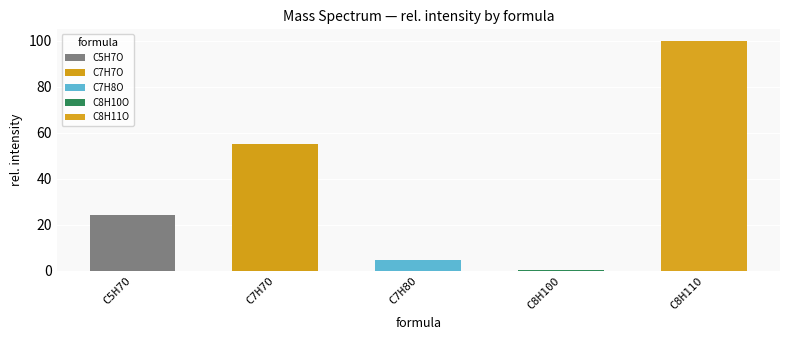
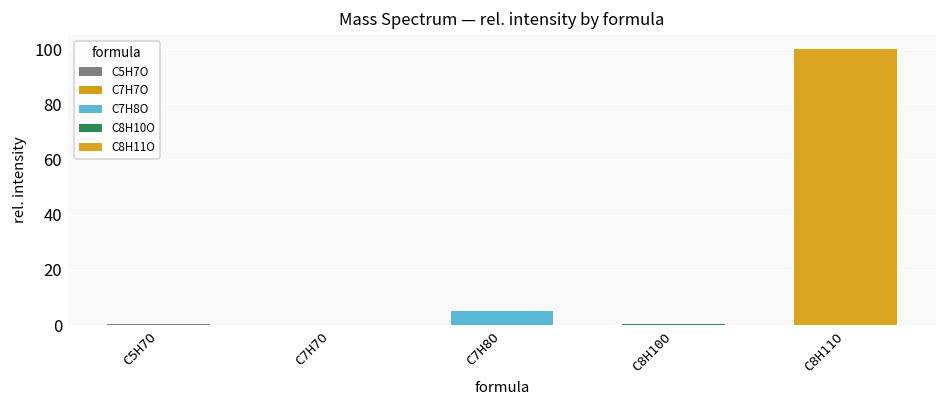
  {
-   "C5H7O": 24,
-   "C7H7O": 55,
+   "C5H7O": 0,
+   "C7H7O": 0,
    "C7H8O": 5,
    "C8H11O": 100
  }
